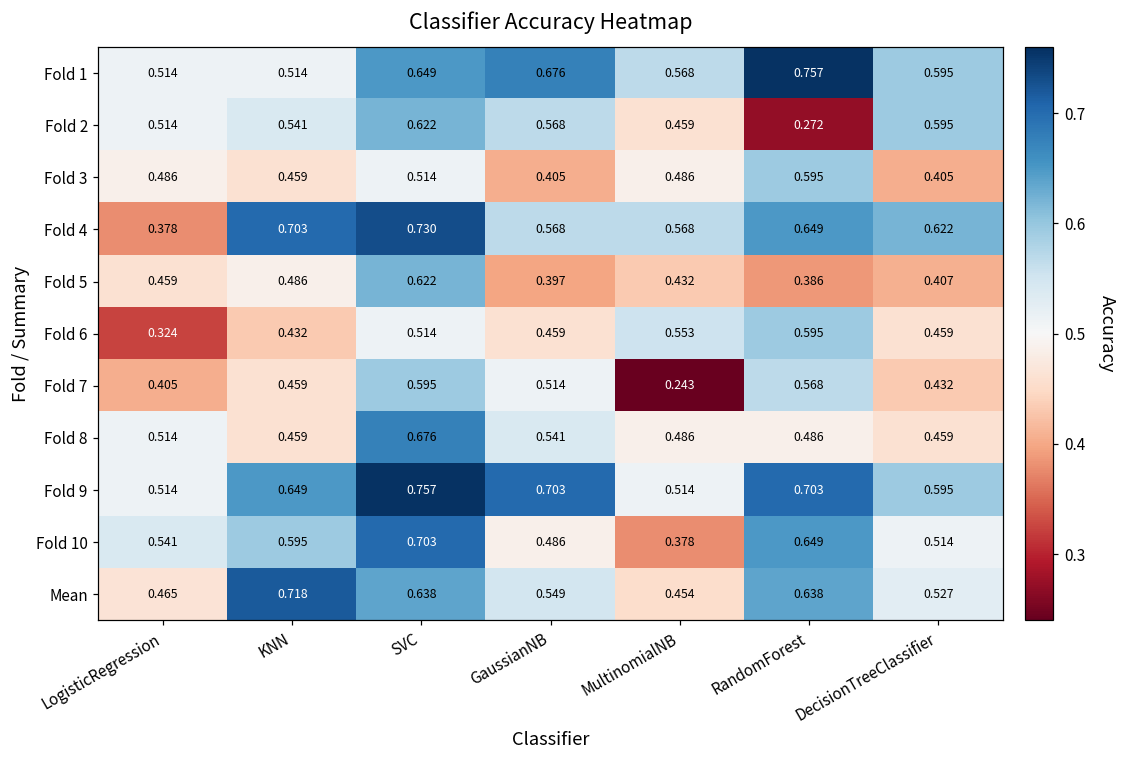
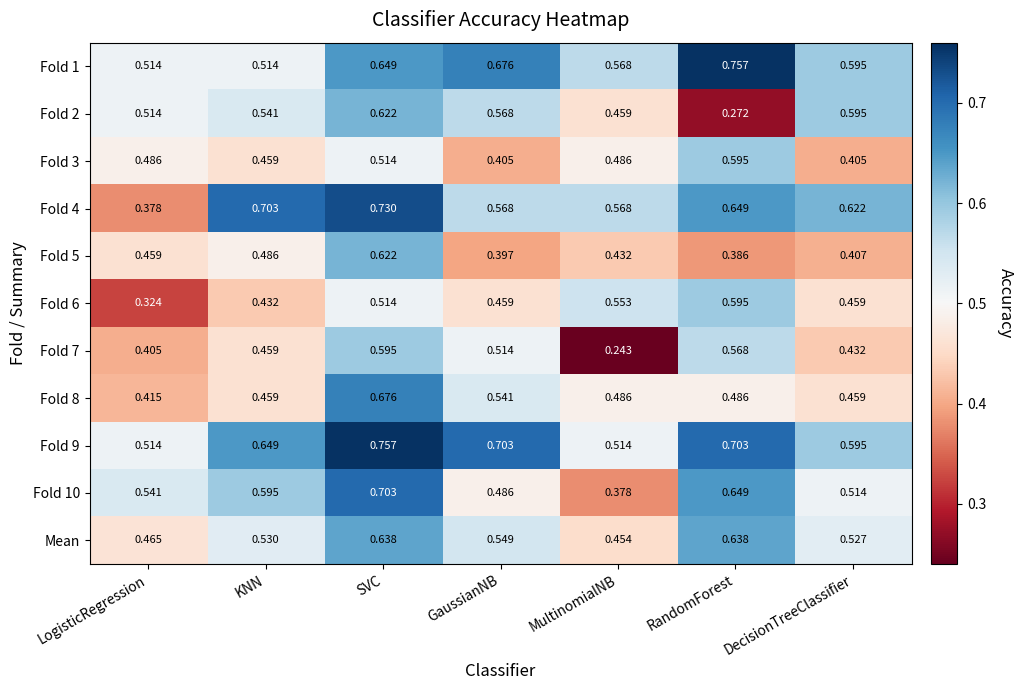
  {
    "Fold 1": {
      "LogisticRegression": 0.514,
      "KNN": 0.514,
      "SVC": 0.649,
      "GaussianNB": 0.676,
      "MultinomialNB": 0.568,
      "RandomForest": 0.757,
      "DecisionTreeClassifier": 0.595
    },
    "Fold 2": {
      "LogisticRegression": 0.514,
      "KNN": 0.541,
      "SVC": 0.622,
      "GaussianNB": 0.568,
      "MultinomialNB": 0.459,
      "RandomForest": 0.272,
      "DecisionTreeClassifier": 0.595
    },
    "Fold 3": {
      "LogisticRegression": 0.486,
      "KNN": 0.459,
      "SVC": 0.514,
      "GaussianNB": 0.405,
      "MultinomialNB": 0.486,
      "RandomForest": 0.595,
      "DecisionTreeClassifier": 0.405
    },
    "Fold 4": {
      "LogisticRegression": 0.378,
      "KNN": 0.703,
      "SVC": 0.730,
      "GaussianNB": 0.568,
      "MultinomialNB": 0.568,
      "RandomForest": 0.649,
      "DecisionTreeClassifier": 0.622
    },
    "Fold 5": {
      "LogisticRegression": 0.459,
      "KNN": 0.486,
      "SVC": 0.622,
      "GaussianNB": 0.397,
      "MultinomialNB": 0.432,
      "RandomForest": 0.386,
      "DecisionTreeClassifier": 0.407
    },
    "Fold 6": {
      "LogisticRegression": 0.324,
      "KNN": 0.432,
      "SVC": 0.514,
      "GaussianNB": 0.459,
      "MultinomialNB": 0.553,
      "RandomForest": 0.595,
      "DecisionTreeClassifier": 0.459
    },
    "Fold 7": {
      "LogisticRegression": 0.405,
      "KNN": 0.459,
      "SVC": 0.595,
      "GaussianNB": 0.514,
      "MultinomialNB": 0.243,
      "RandomForest": 0.568,
      "DecisionTreeClassifier": 0.432
    },
    "Fold 8": {
-     "LogisticRegression": 0.514,
+     "LogisticRegression": 0.415,
      "KNN": 0.459,
      "SVC": 0.676,
      "GaussianNB": 0.541,
      "MultinomialNB": 0.486,
      "RandomForest": 0.486,
      "DecisionTreeClassifier": 0.459
    },
    "Fold 9": {
      "LogisticRegression": 0.514,
      "KNN": 0.649,
      "SVC": 0.757,
      "GaussianNB": 0.703,
      "MultinomialNB": 0.514,
      "RandomForest": 0.703,
      "DecisionTreeClassifier": 0.595
    },
    "Fold 10": {
      "LogisticRegression": 0.541,
      "KNN": 0.595,
      "SVC": 0.703,
      "GaussianNB": 0.486,
      "MultinomialNB": 0.378,
      "RandomForest": 0.649,
      "DecisionTreeClassifier": 0.514
    },
    "Mean": {
      "LogisticRegression": 0.465,
-     "KNN": 0.718,
+     "KNN": 0.530,
      "SVC": 0.638,
      "GaussianNB": 0.549,
      "MultinomialNB": 0.454,
      "RandomForest": 0.638,
      "DecisionTreeClassifier": 0.527
    }
  }
